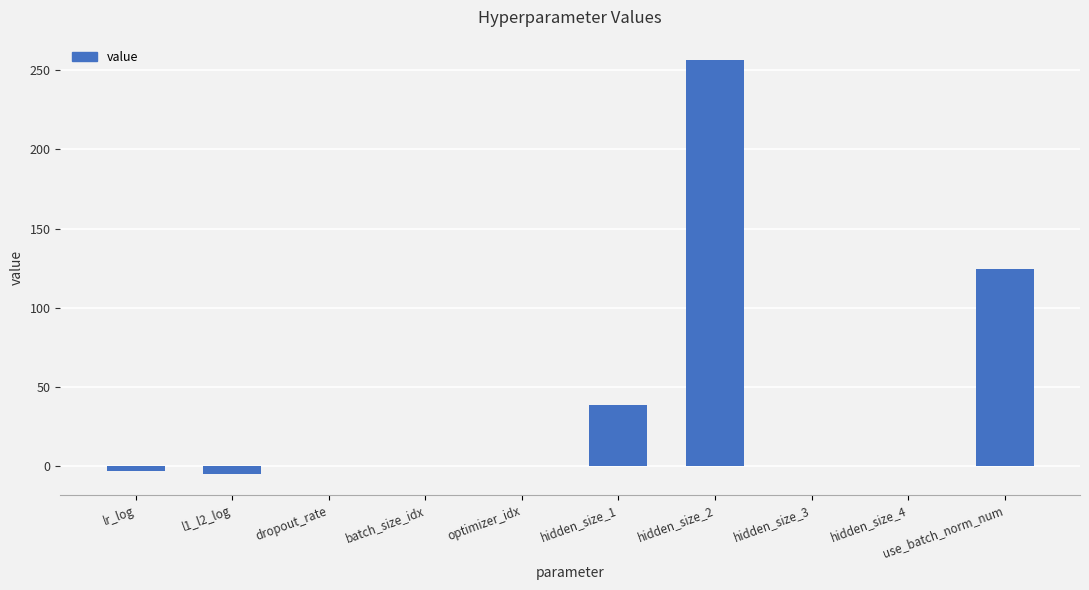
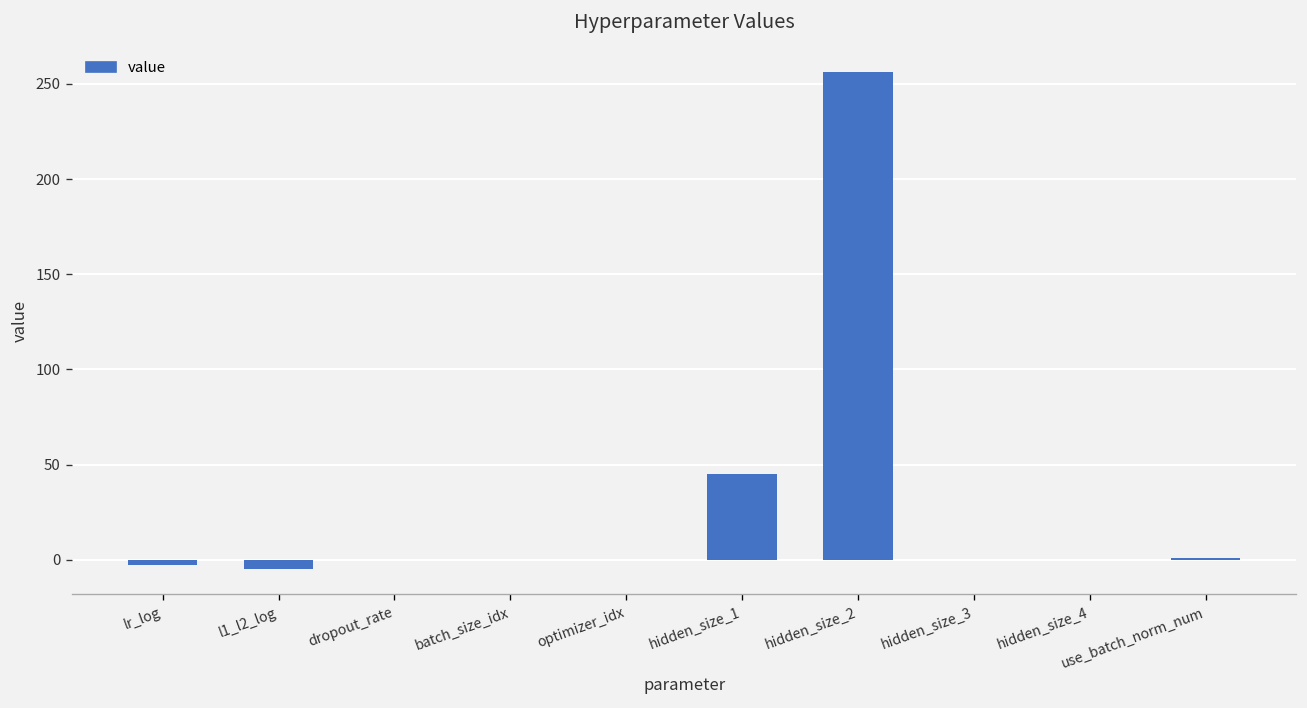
  {
    "lr_log": -3,
    "l1_l2_log": -5,
    "dropout_rate": 0,
    "batch_size_idx": 0,
    "optimizer_idx": 0,
-   "hidden_size_1": 39,
+   "hidden_size_1": 45,
    "hidden_size_2": 256,
    "hidden_size_3": 0,
    "hidden_size_4": 0,
-   "use_batch_norm_num": 125
+   "use_batch_norm_num": 1
  }
